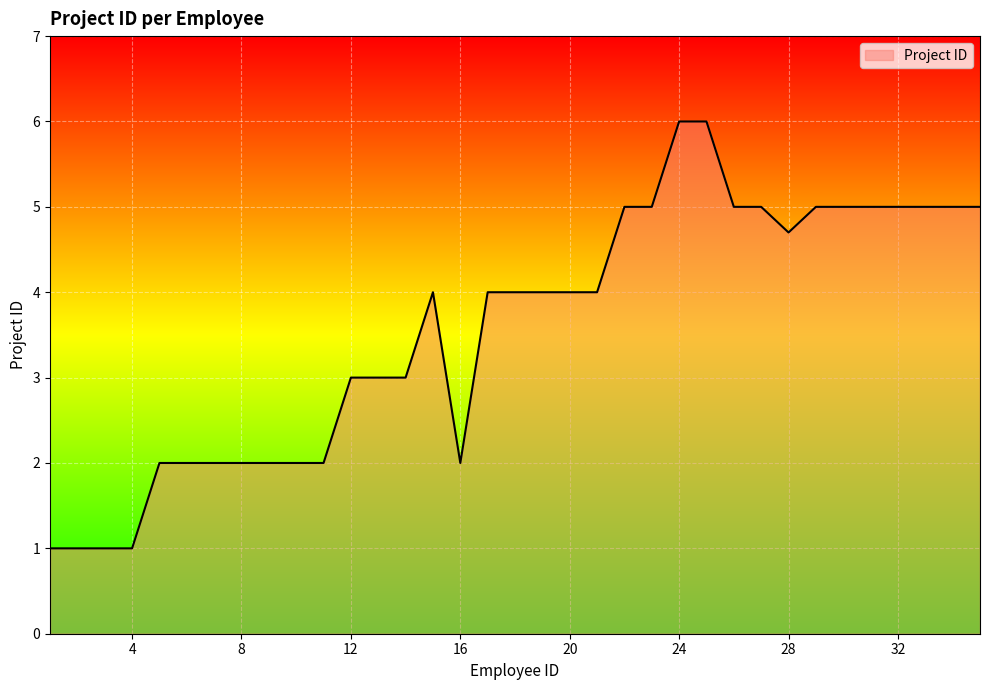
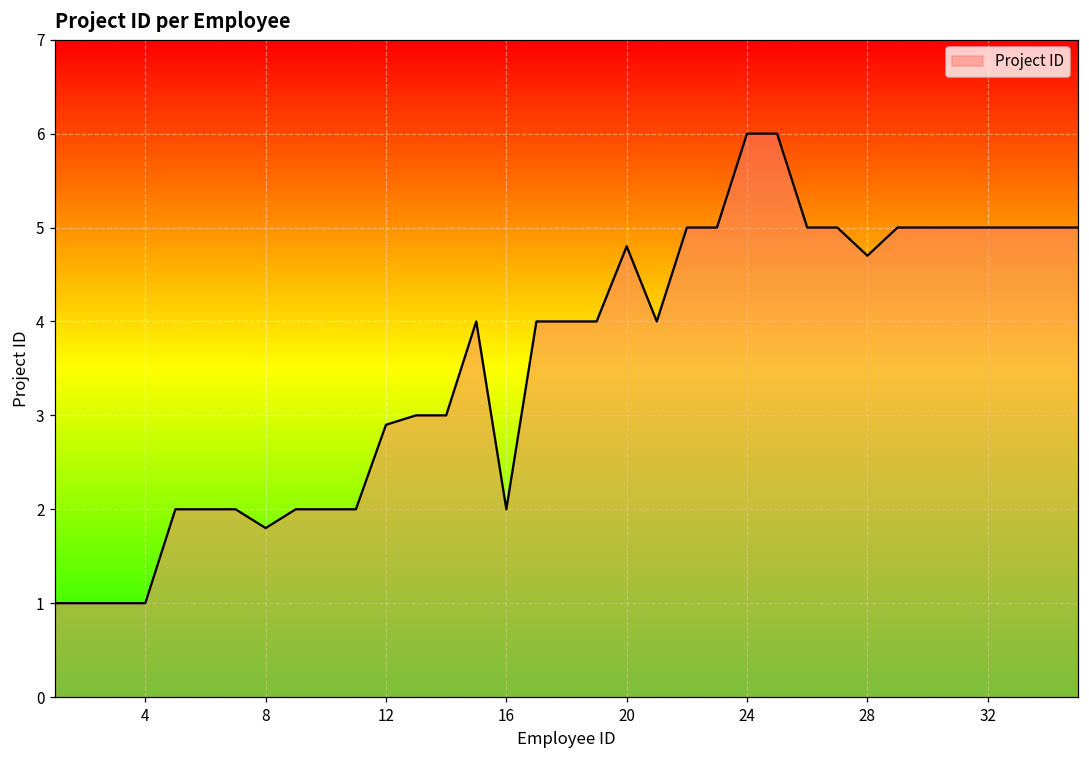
  {
    "4": 1.0,
-   "8": 2.0,
-   "12": 3.0,
+   "8": 1.8,
+   "12": 2.9,
    "16": 2.0,
-   "20": 4.0,
+   "20": 4.8,
    "24": 6.0,
    "28": 4.7,
    "32": 5.0
  }
